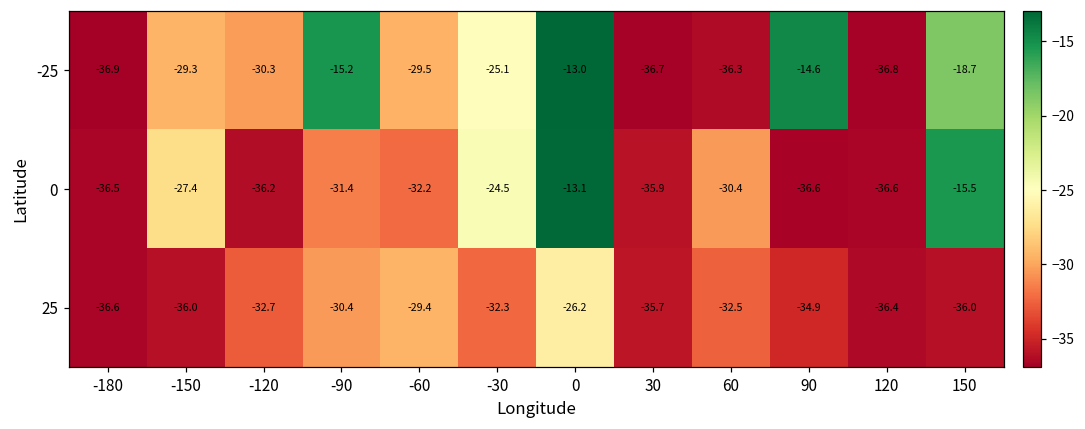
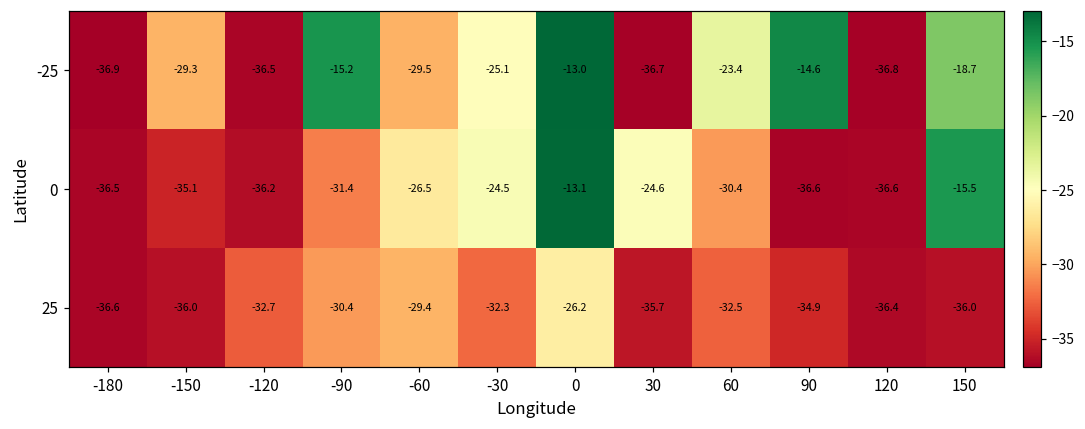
  {
    "-25": {
      "-180": -36.9,
      "-150": -29.3,
-     "-120": -30.3,
+     "-120": -36.5,
      "-90": -15.2,
      "-60": -29.5,
      "-30": -25.1,
      "0": -13.0,
      "30": -36.7,
-     "60": -36.3,
+     "60": -23.4,
      "90": -14.6,
      "120": -36.8,
      "150": -18.7
    },
    "0": {
      "-180": -36.5,
-     "-150": -27.4,
+     "-150": -35.1,
      "-120": -36.2,
      "-90": -31.4,
-     "-60": -32.2,
+     "-60": -26.5,
      "-30": -24.5,
      "0": -13.1,
-     "30": -35.9,
+     "30": -24.6,
      "60": -30.4,
      "90": -36.6,
      "120": -36.6,
      "150": -15.5
    },
    "25": {
      "-180": -36.6,
      "-150": -36.0,
      "-120": -32.7,
      "-90": -30.4,
      "-60": -29.4,
      "-30": -32.3,
      "0": -26.2,
      "30": -35.7,
      "60": -32.5,
      "90": -34.9,
      "120": -36.4,
      "150": -36.0
    }
  }
